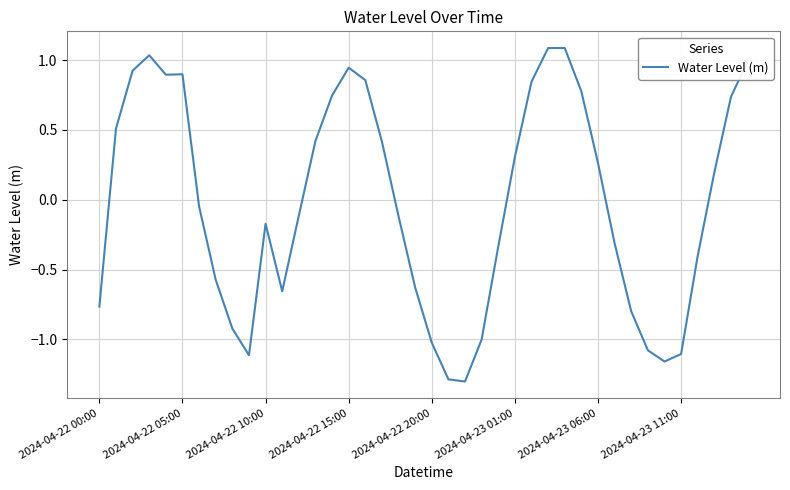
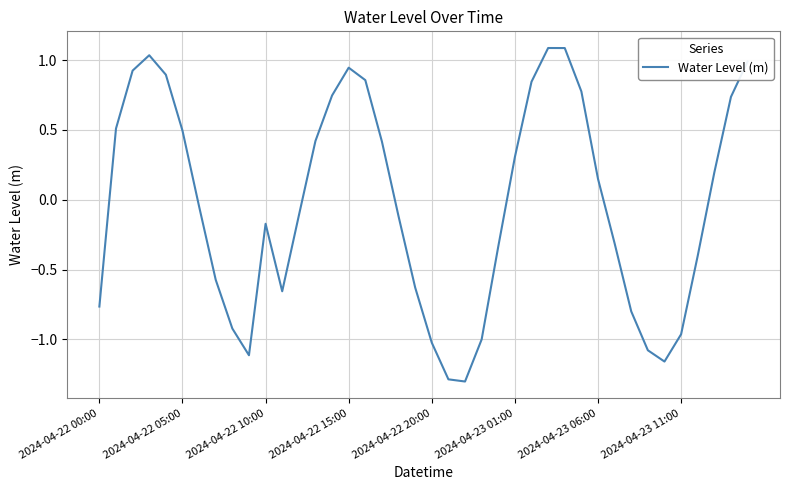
  {
    "2024-04-22 00:00": -0.76,
-   "2024-04-22 05:00": 0.90,
+   "2024-04-22 05:00": 0.49,
    "2024-04-22 10:00": -0.17,
    "2024-04-22 15:00": 0.95,
    "2024-04-22 20:00": -1.02,
    "2024-04-23 01:00": 0.31,
-   "2024-04-23 06:00": 0.26,
-   "2024-04-23 11:00": -1.10
+   "2024-04-23 06:00": 0.15,
+   "2024-04-23 11:00": -0.96
  }
